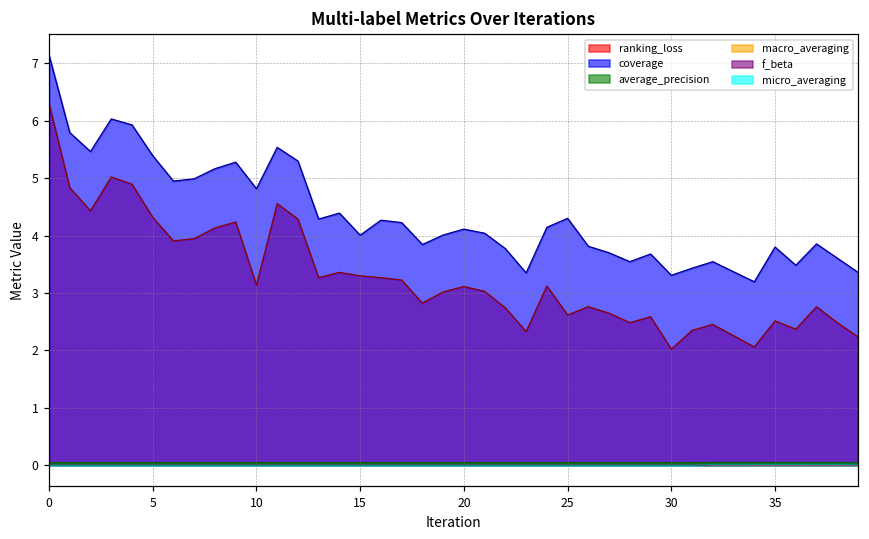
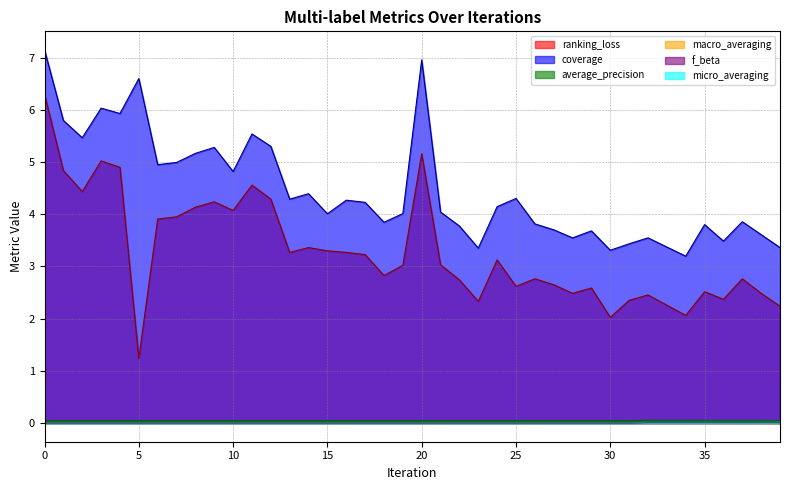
  {
    "ranking_loss": {
      "0": 6.3,
-     "5": 4.3,
-     "10": 3.1,
+     "5": 1.2,
+     "10": 4.1,
      "15": 3.3,
-     "20": 3.1,
+     "20": 5.2,
      "25": 2.6,
      "30": 2.0,
      "35": 2.5
    },
    "coverage": {
      "0": 7.1,
-     "5": 5.4,
+     "5": 6.6,
      "10": 4.8,
      "15": 4.0,
-     "20": 4.1,
+     "20": 7.0,
      "25": 4.3,
      "30": 3.3,
      "35": 3.8
    }
  }
